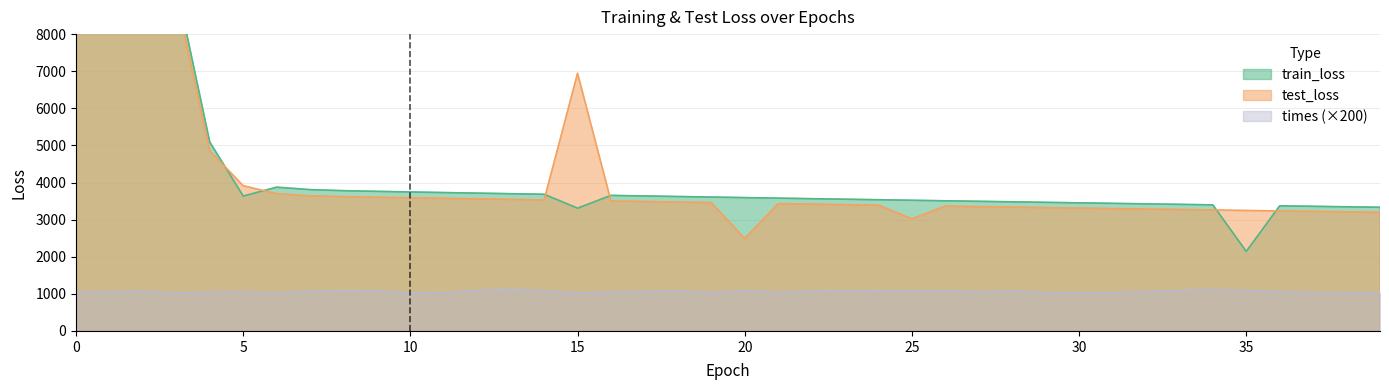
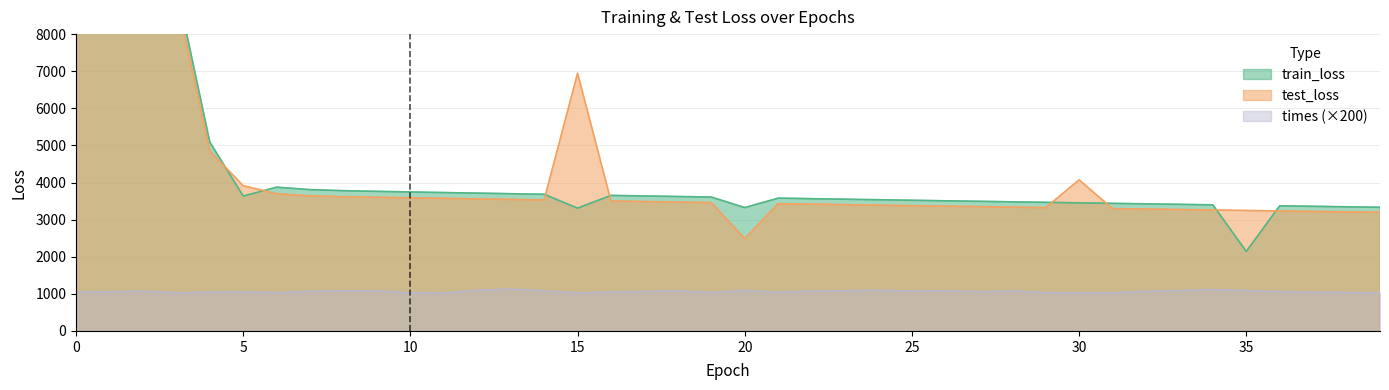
  {
    "train_loss": {
      "5": 3600,
      "10": 3700,
      "15": 3300,
-     "20": 3600,
+     "20": 3300,
      "25": 3500,
      "30": 3500,
      "35": 2100
    },
    "test_loss": {
      "5": 3900,
      "10": 3600,
      "15": 6900,
      "20": 2500,
-     "25": 3000,
-     "30": 3300,
+     "25": 3400,
+     "30": 4100,
      "35": 3200
    },
    "times (×200)": {
      "0": 1000,
      "5": 1100,
      "10": 1000,
      "15": 1000,
      "20": 1100,
      "25": 1100,
      "30": 1000,
      "35": 1100
    }
  }
